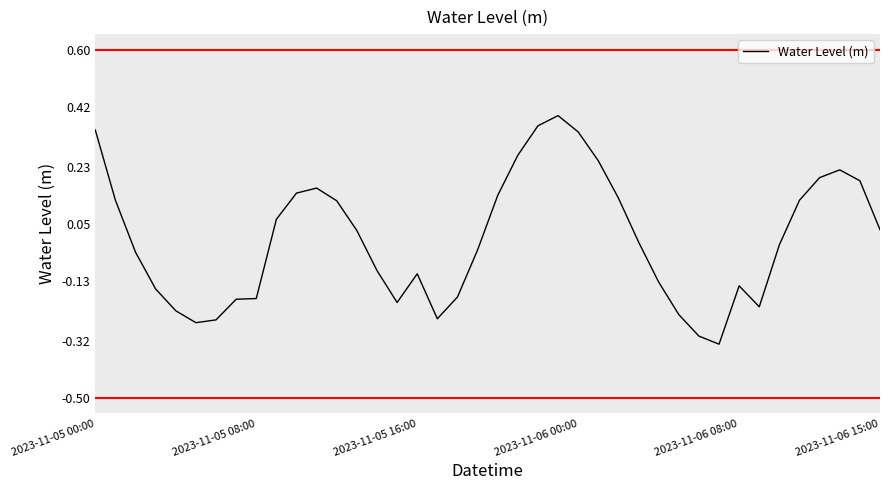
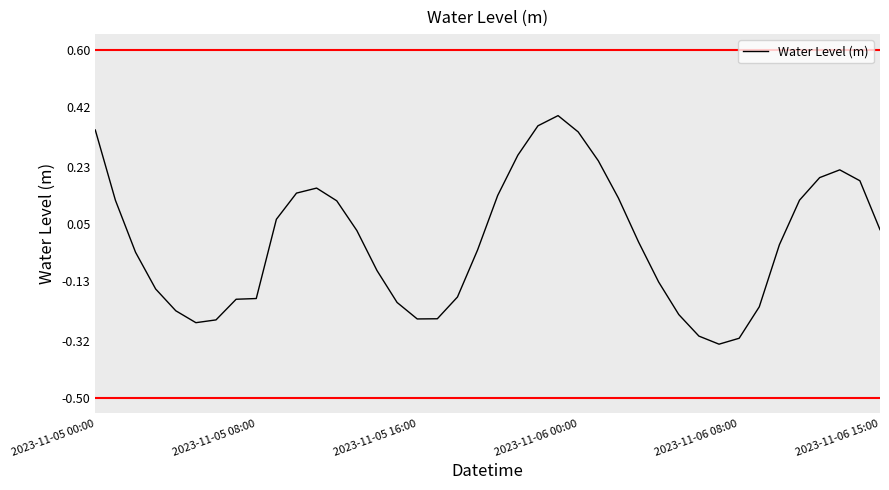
  {
    "2023-11-05 00:00": 0.35,
    "2023-11-05 08:00": -0.19,
-   "2023-11-05 16:00": -0.11,
+   "2023-11-05 16:00": -0.25,
    "2023-11-06 00:00": 0.34,
-   "2023-11-06 08:00": -0.15,
+   "2023-11-06 08:00": -0.31,
    "2023-11-06 15:00": 0.03
  }
